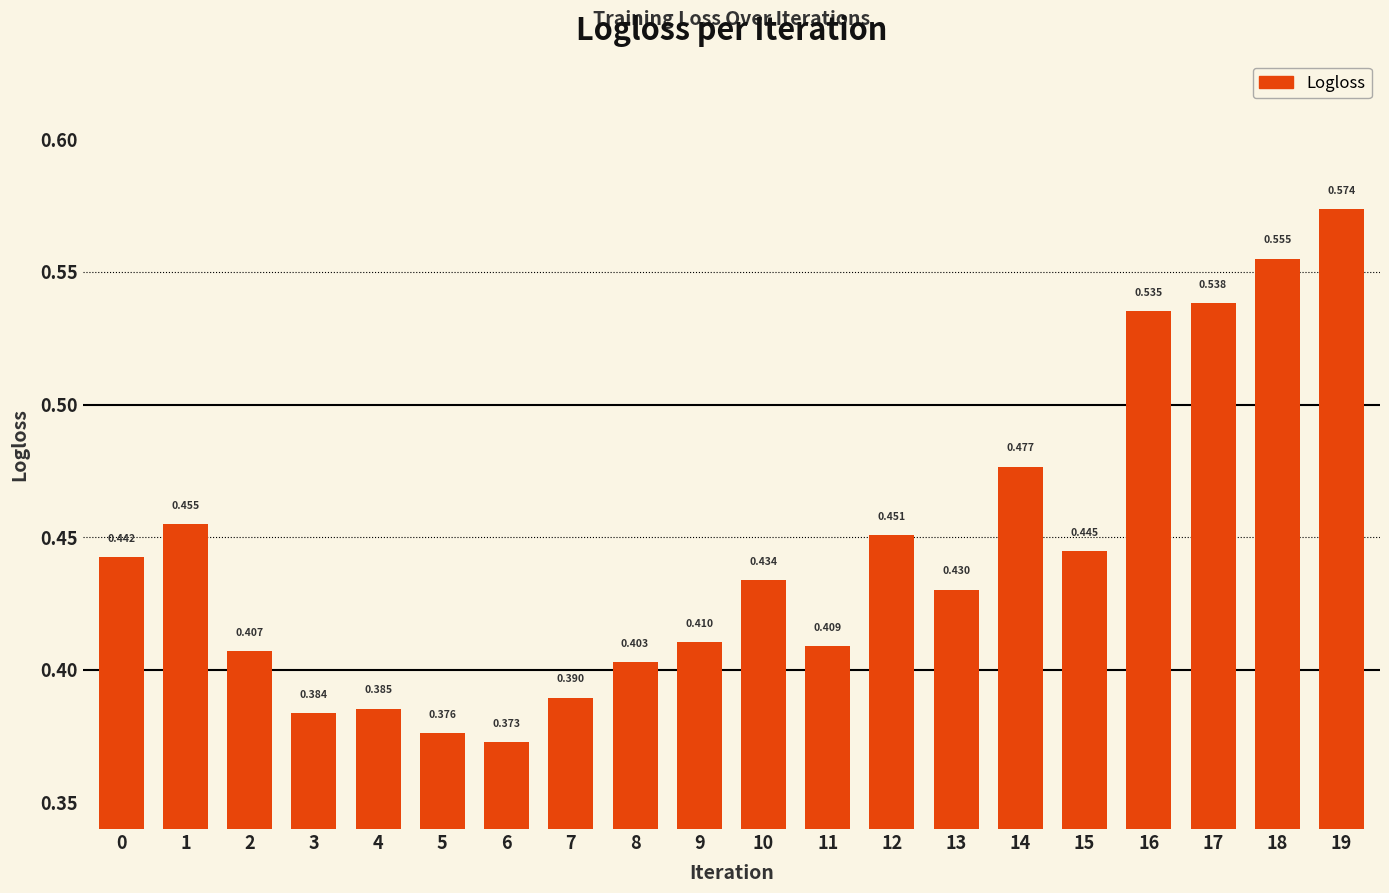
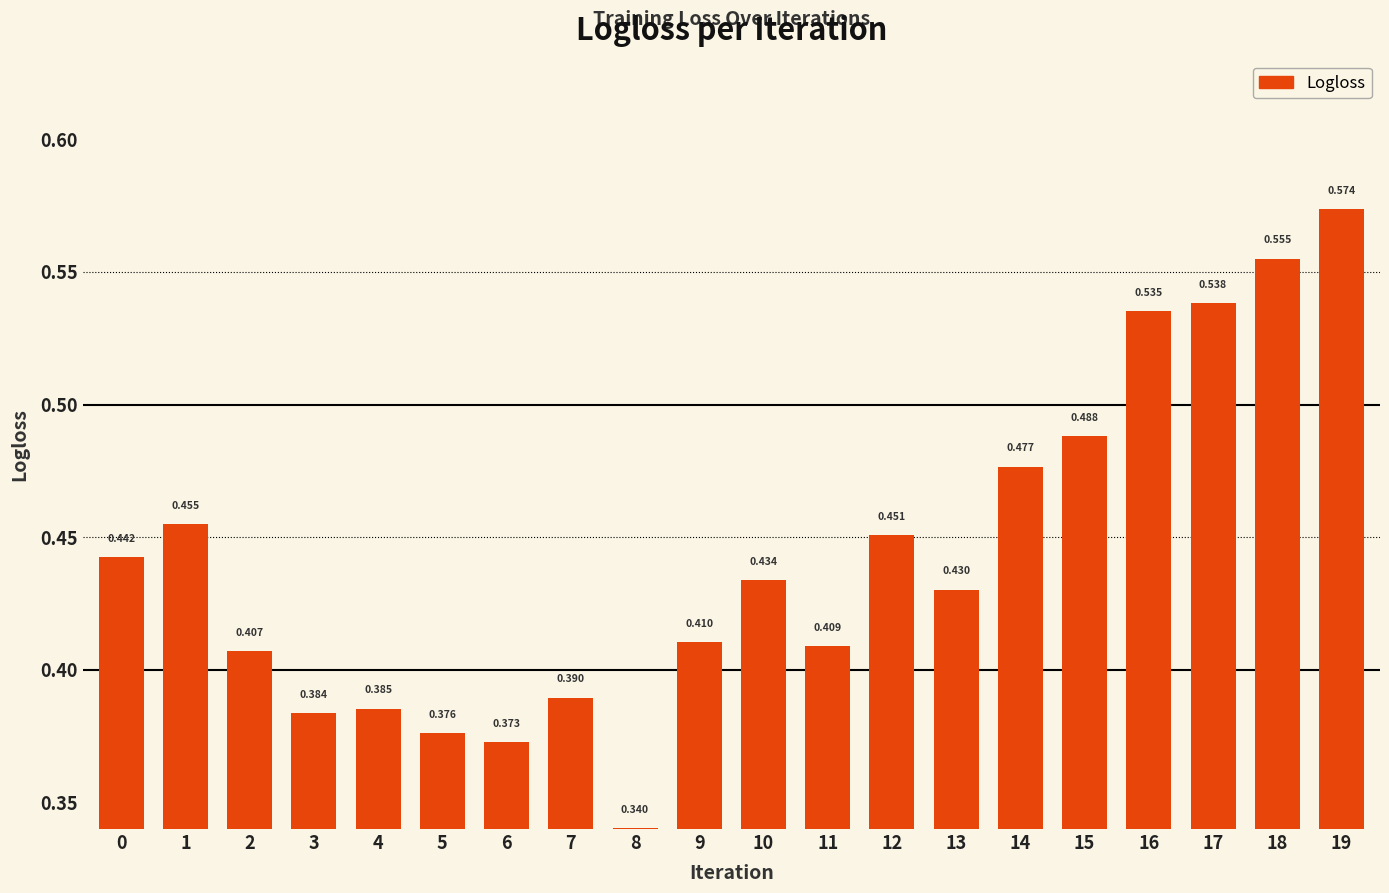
  {
    "0": 0.442,
    "1": 0.455,
    "2": 0.407,
    "3": 0.384,
    "4": 0.385,
    "5": 0.376,
    "6": 0.373,
    "7": 0.390,
-   "8": 0.403,
+   "8": 0.340,
    "9": 0.410,
    "10": 0.434,
    "11": 0.409,
    "12": 0.451,
    "13": 0.430,
    "14": 0.477,
-   "15": 0.445,
+   "15": 0.488,
    "16": 0.535,
    "17": 0.538,
    "18": 0.555,
    "19": 0.574
  }
